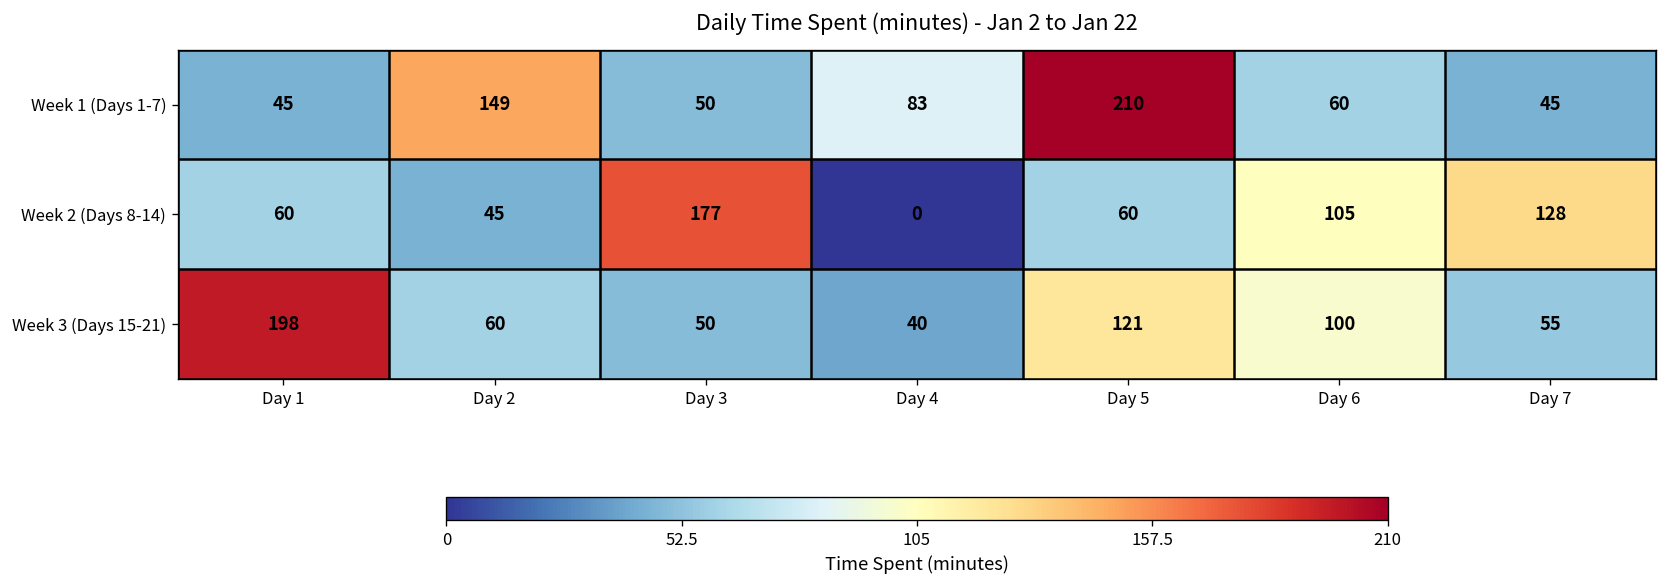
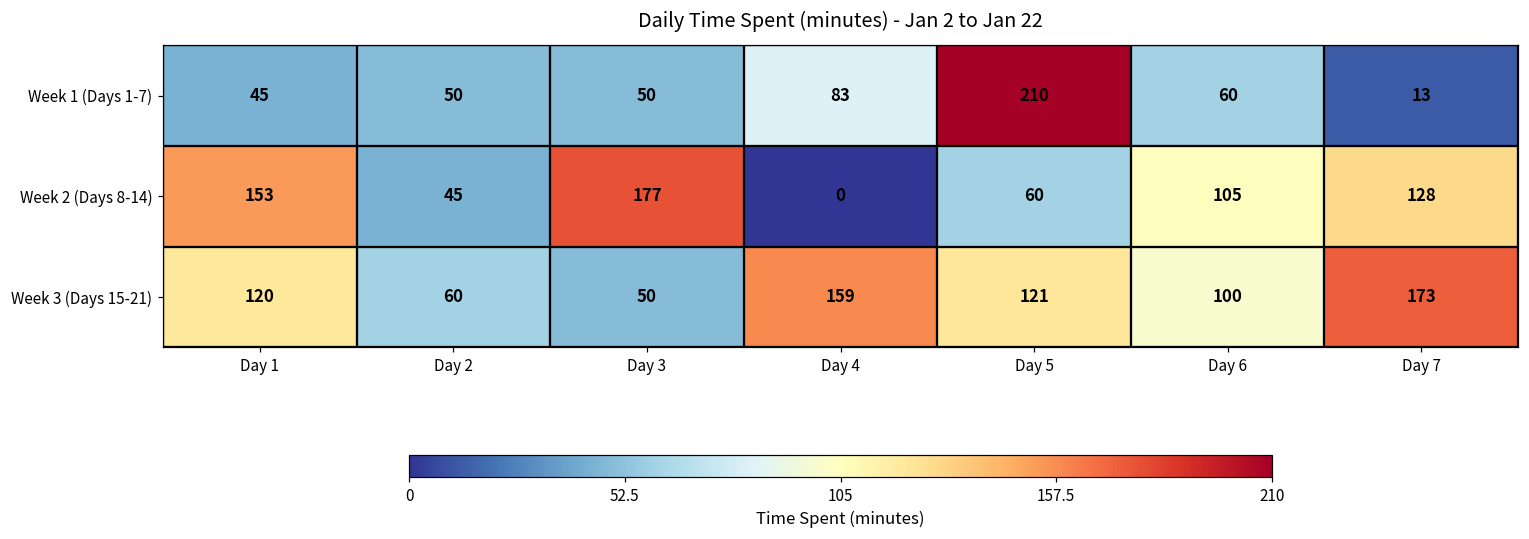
  {
    "Week 1 (Days 1-7)": {
      "Day 1": 45,
-     "Day 2": 149,
+     "Day 2": 50,
      "Day 3": 50,
      "Day 4": 83,
      "Day 5": 210,
      "Day 6": 60,
-     "Day 7": 45
+     "Day 7": 13
    },
    "Week 2 (Days 8-14)": {
-     "Day 1": 60,
+     "Day 1": 153,
      "Day 2": 45,
      "Day 3": 177,
      "Day 4": 0,
      "Day 5": 60,
      "Day 6": 105,
      "Day 7": 128
    },
    "Week 3 (Days 15-21)": {
-     "Day 1": 198,
+     "Day 1": 120,
      "Day 2": 60,
      "Day 3": 50,
-     "Day 4": 40,
+     "Day 4": 159,
      "Day 5": 121,
      "Day 6": 100,
-     "Day 7": 55
+     "Day 7": 173
    }
  }
